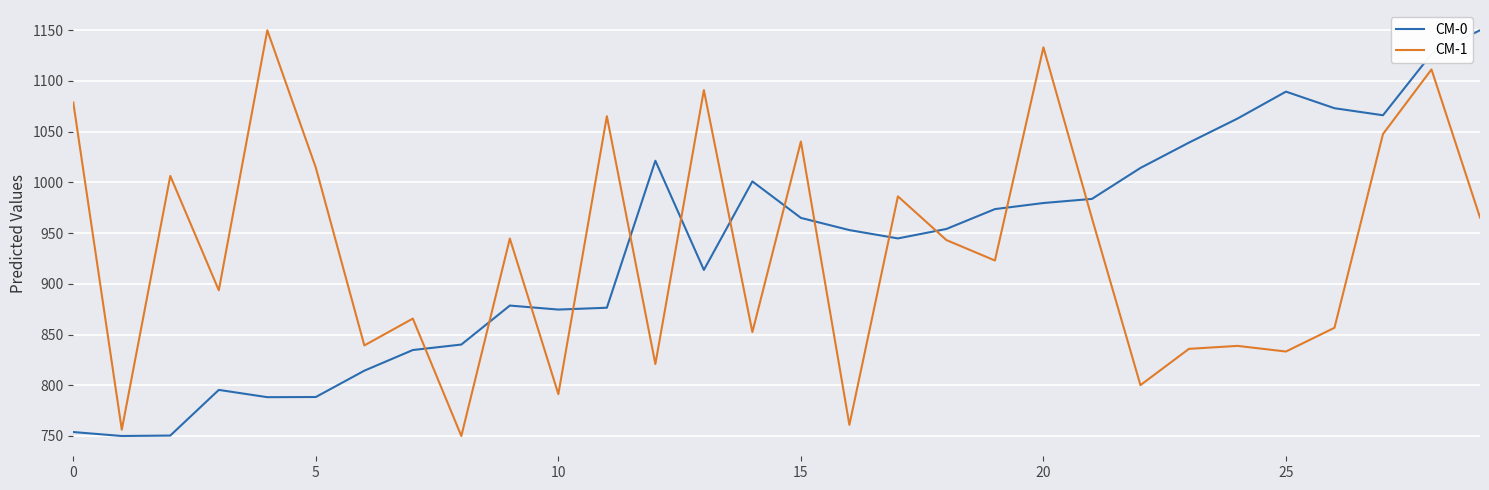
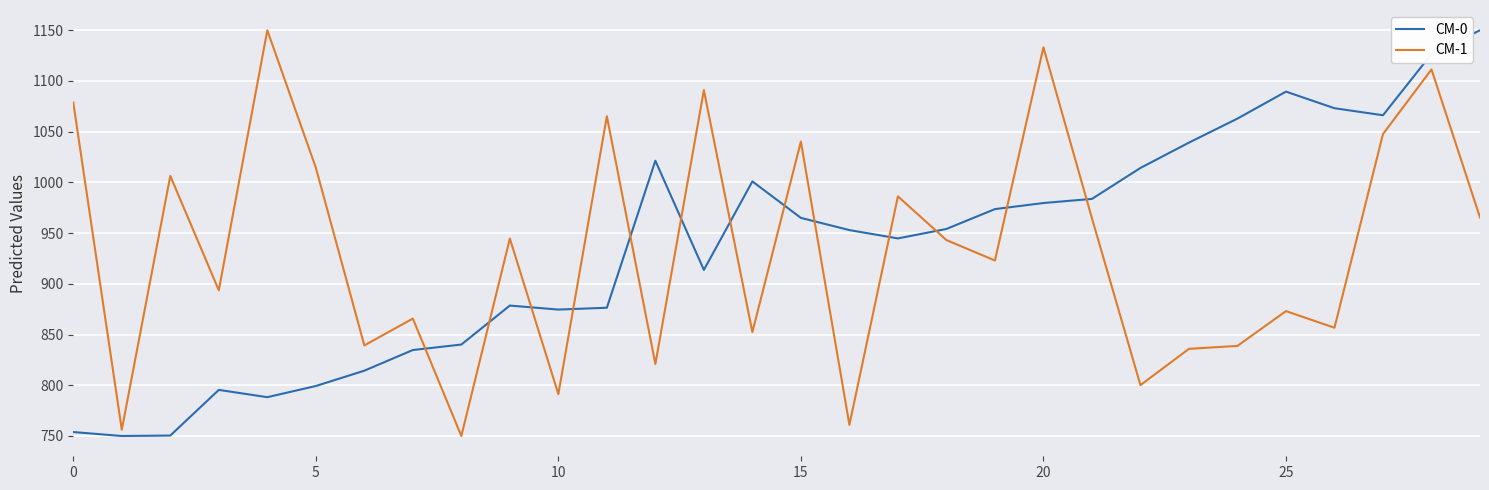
  {
    "CM-0": {
      "0": 754,
-     "5": 788,
+     "5": 799,
      "10": 875,
      "15": 965,
      "20": 980,
      "25": 1090
    },
    "CM-1": {
      "0": 1079,
      "5": 1015,
      "10": 791,
      "15": 1040,
      "20": 1133,
-     "25": 833
+     "25": 873
    }
  }
